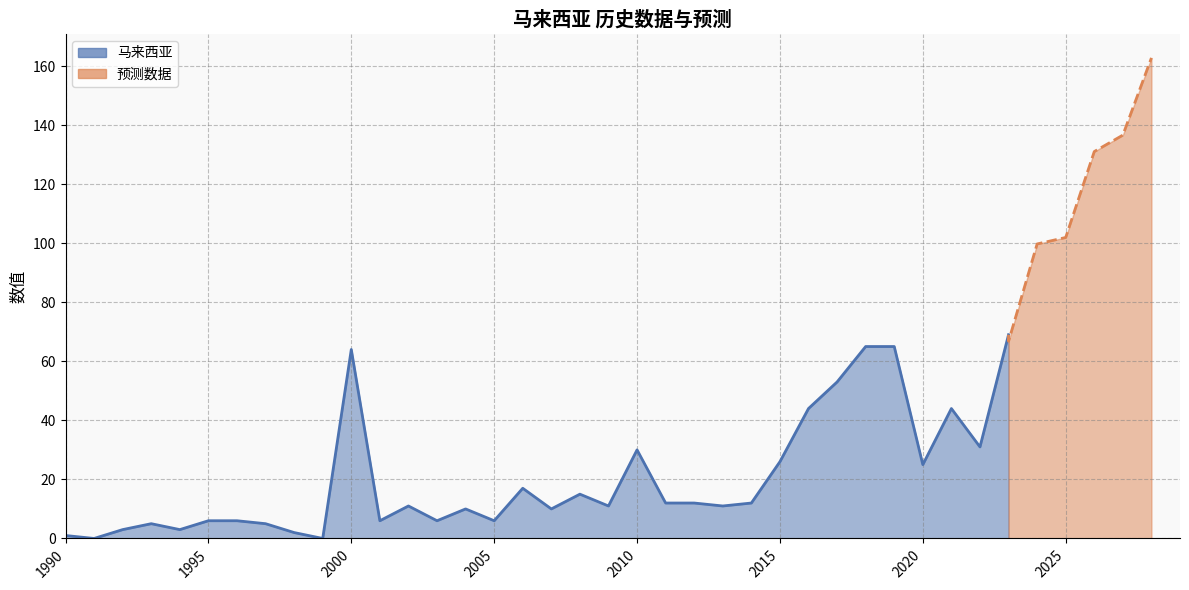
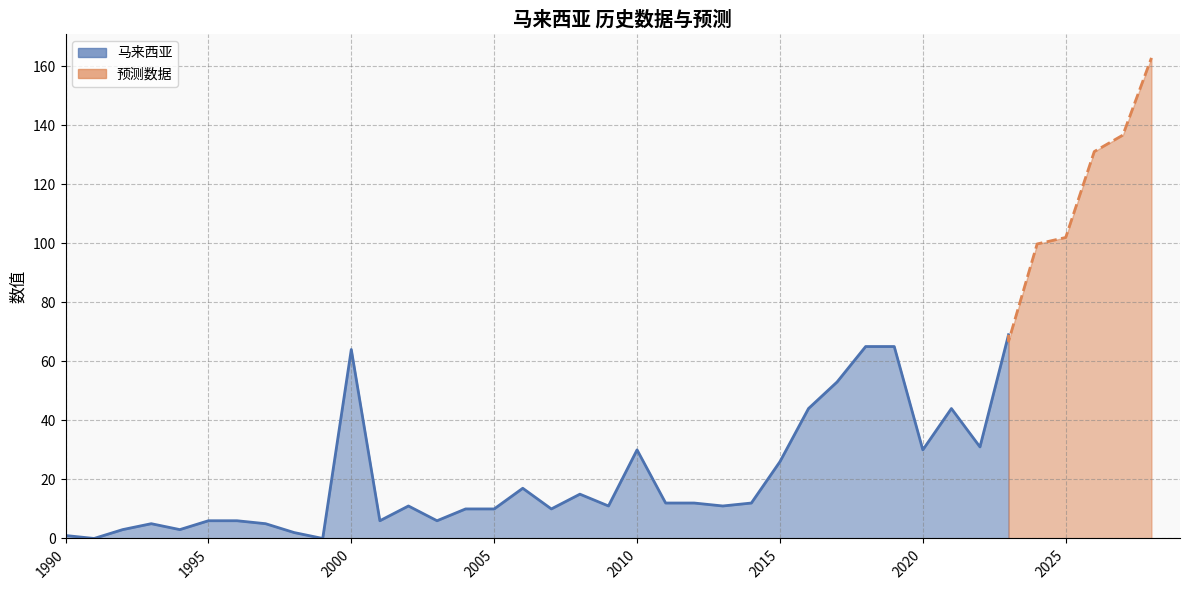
  {
    "马来西亚": {
      "1990": 1,
      "1995": 6,
      "2000": 64,
-     "2005": 6,
+     "2005": 10,
      "2010": 30,
      "2015": 26,
-     "2020": 25
+     "2020": 30
    }
  }
